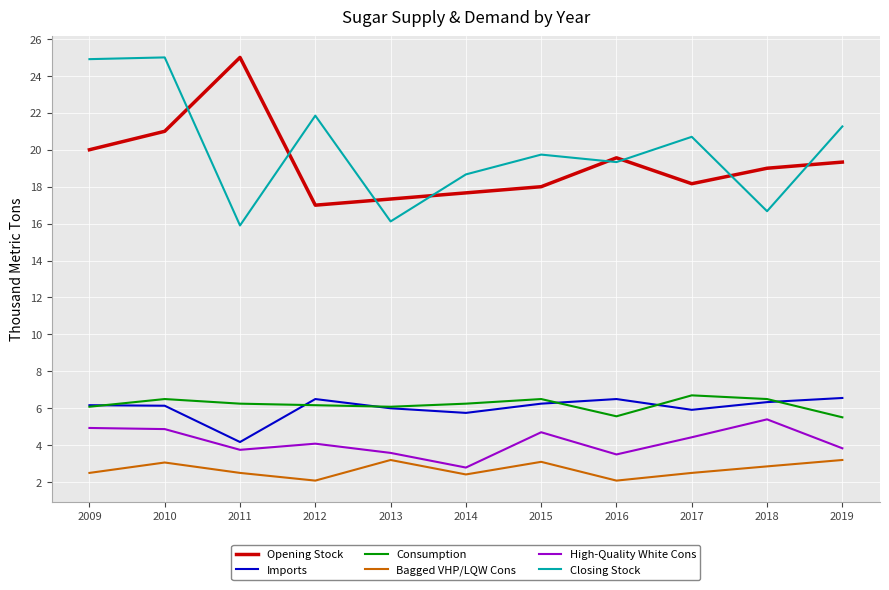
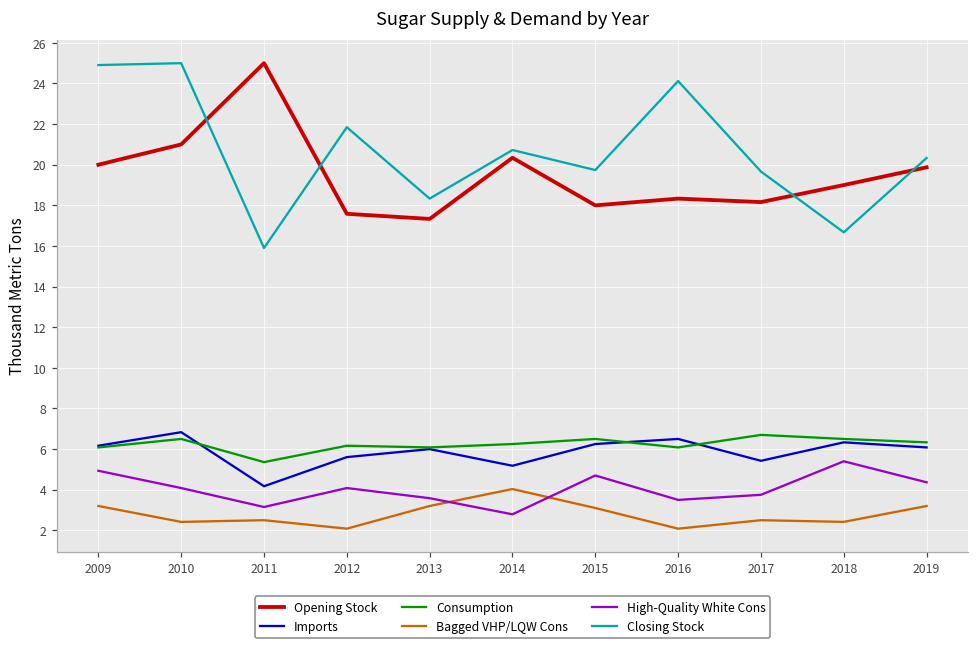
  {
    "Opening Stock": {
      "2009": 20.0,
      "2010": 21.0,
      "2011": 25.0,
-     "2012": 17.0,
+     "2012": 17.6,
      "2013": 17.3,
-     "2014": 17.7,
+     "2014": 20.3,
      "2015": 18.0,
-     "2016": 19.6,
+     "2016": 18.3,
      "2017": 18.2,
      "2018": 19.0,
-     "2019": 19.3
+     "2019": 19.9
    },
    "Imports": {
-     "2010": 6.1,
+     "2010": 6.8,
      "2011": 4.2,
-     "2012": 6.5,
-     "2014": 5.8,
+     "2012": 5.6,
+     "2014": 5.2,
      "2015": 6.3,
      "2016": 6.5,
-     "2017": 5.9,
+     "2017": 5.4,
      "2018": 6.3,
-     "2019": 6.6
+     "2019": 6.1
    },
    "Consumption": {
      "2010": 6.5,
-     "2011": 6.3,
+     "2011": 5.4,
      "2012": 6.2,
      "2014": 6.3,
      "2015": 6.5,
-     "2016": 5.6,
+     "2016": 6.1,
      "2017": 6.7,
      "2018": 6.5,
-     "2019": 5.5
+     "2019": 6.3
    },
    "Bagged VHP/LQW Cons": {
-     "2009": 2.5,
-     "2010": 3.1,
+     "2009": 3.2,
+     "2010": 2.4,
      "2011": 2.5,
      "2012": 2.1,
      "2013": 3.2,
-     "2014": 2.4,
+     "2014": 4.0,
      "2015": 3.1,
      "2016": 2.1,
      "2017": 2.5,
-     "2018": 2.9,
+     "2018": 2.4,
      "2019": 3.2
    },
    "High-Quality White Cons": {
      "2009": 4.9,
-     "2010": 4.9,
-     "2011": 3.8,
+     "2010": 4.1,
+     "2011": 3.2,
      "2012": 4.1,
      "2013": 3.6,
      "2014": 2.8,
      "2015": 4.7,
      "2016": 3.5,
-     "2017": 4.4,
+     "2017": 3.8,
      "2018": 5.4,
-     "2019": 3.8
+     "2019": 4.4
    },
    "Closing Stock": {
      "2009": 24.9,
      "2010": 25.0,
      "2011": 15.9,
      "2012": 21.8,
-     "2013": 16.1,
-     "2014": 18.7,
+     "2013": 18.3,
+     "2014": 20.7,
      "2015": 19.7,
-     "2016": 19.3,
-     "2017": 20.7,
+     "2016": 24.1,
+     "2017": 19.7,
      "2018": 16.7,
-     "2019": 21.3
+     "2019": 20.3
    }
  }
